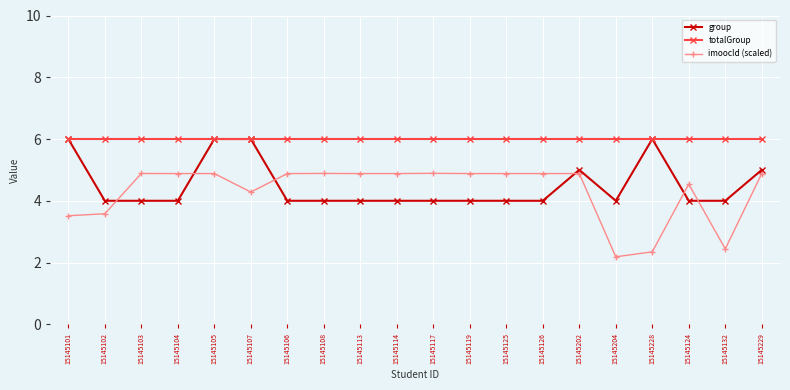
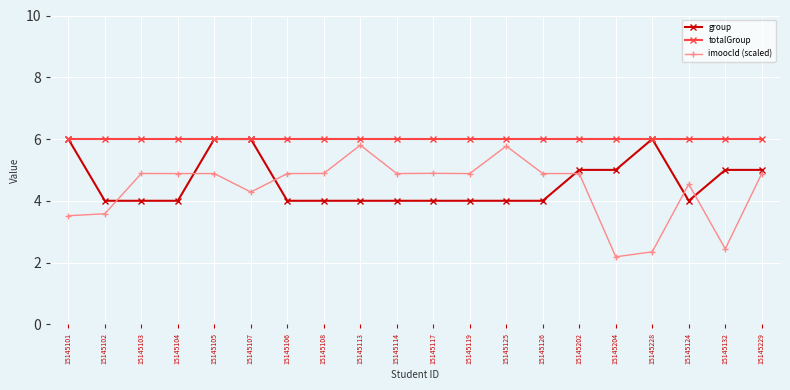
  {
    "group": {
      "15145102": 4,
      "15145103": 4,
      "15145104": 4,
      "15145106": 4,
      "15145108": 4,
      "15145113": 4,
      "15145114": 4,
      "15145117": 4,
      "15145119": 4,
      "15145125": 4,
      "15145126": 4,
      "15145202": 5,
-     "15145204": 4,
+     "15145204": 5,
      "15145124": 4,
-     "15145132": 4,
+     "15145132": 5,
      "15145229": 5
    },
    "totalGroup": {
      "15145102": 6.0,
      "15145103": 6.0,
      "15145104": 6.0,
      "15145106": 6.0,
      "15145108": 6.0,
      "15145113": 6.0,
      "15145114": 6.0,
      "15145117": 6.0,
      "15145119": 6.0,
      "15145125": 6.0,
      "15145126": 6.0,
      "15145202": 6.0,
      "15145204": 6.0,
      "15145124": 6.0,
      "15145132": 6.0,
      "15145229": 6.0
    },
    "imoocId (scaled)": {
      "15145101": 3.5,
      "15145102": 3.6,
      "15145103": 4.9,
      "15145104": 4.9,
      "15145105": 4.9,
      "15145107": 4.3,
      "15145106": 4.9,
      "15145108": 4.9,
-     "15145113": 4.9,
+     "15145113": 5.8,
      "15145114": 4.9,
      "15145117": 4.9,
      "15145119": 4.9,
-     "15145125": 4.9,
+     "15145125": 5.8,
      "15145126": 4.9,
      "15145202": 4.9,
      "15145204": 2.2,
      "15145228": 2.3,
      "15145124": 4.5,
      "15145132": 2.4,
      "15145229": 4.9
    }
  }
